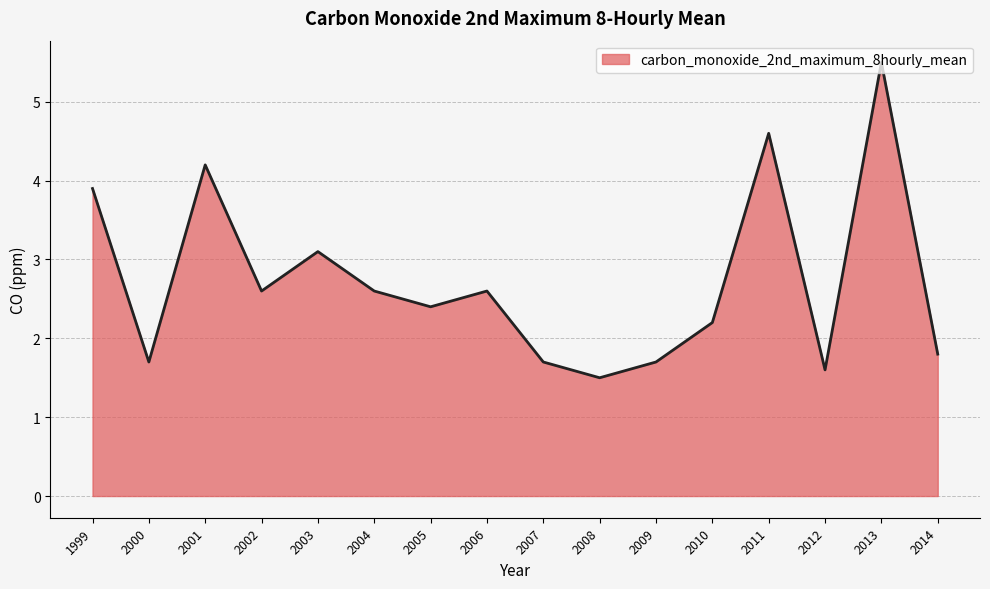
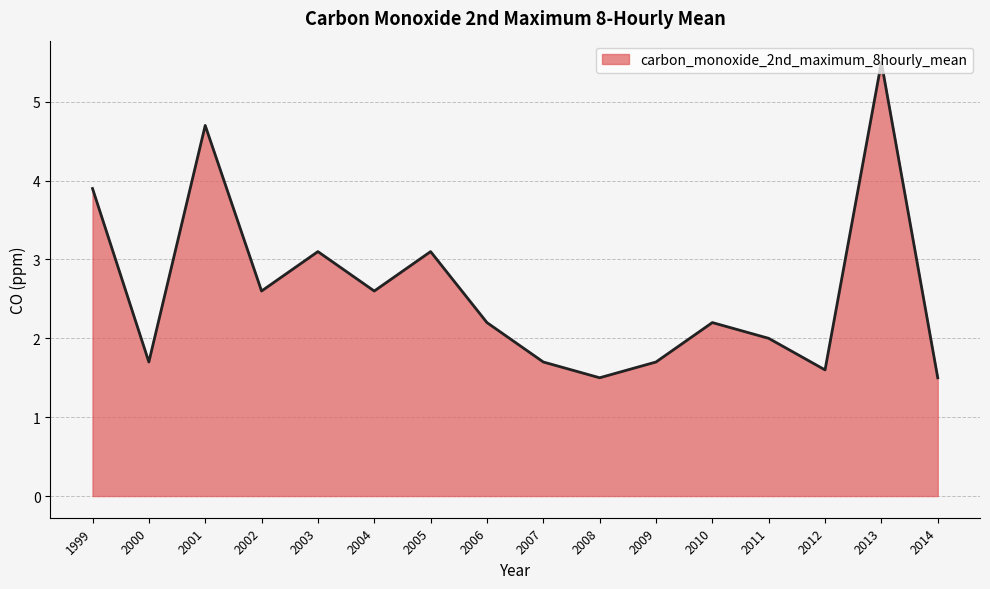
  {
    "1999": 3.9,
    "2000": 1.7,
-   "2001": 4.2,
+   "2001": 4.7,
    "2002": 2.6,
    "2003": 3.1,
    "2004": 2.6,
-   "2005": 2.4,
-   "2006": 2.6,
+   "2005": 3.1,
+   "2006": 2.2,
    "2007": 1.7,
    "2008": 1.5,
    "2009": 1.7,
    "2010": 2.2,
-   "2011": 4.6,
+   "2011": 2.0,
    "2012": 1.6,
-   "2014": 1.8
+   "2014": 1.5
  }
